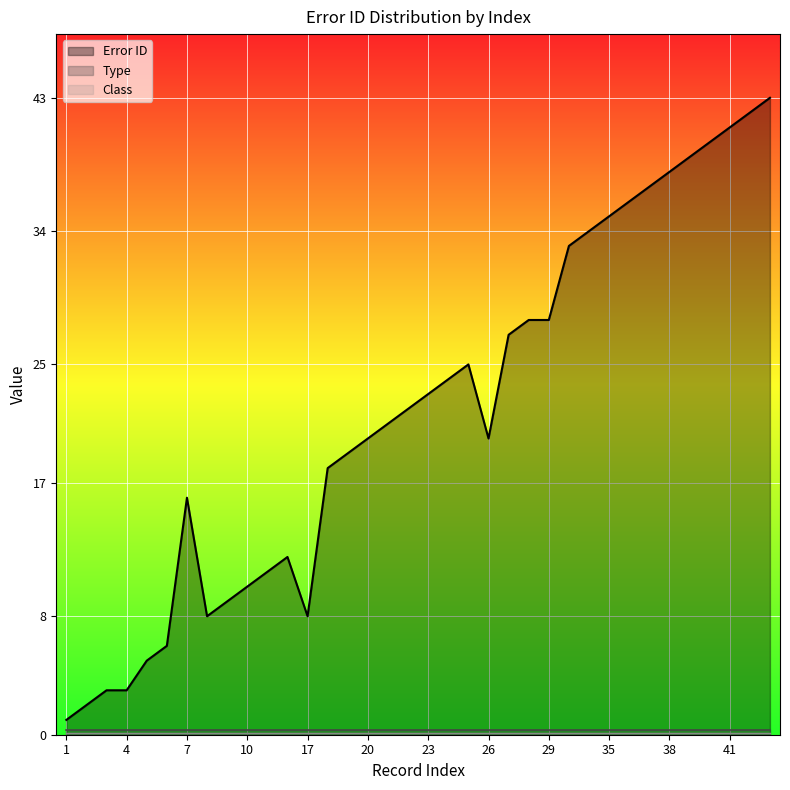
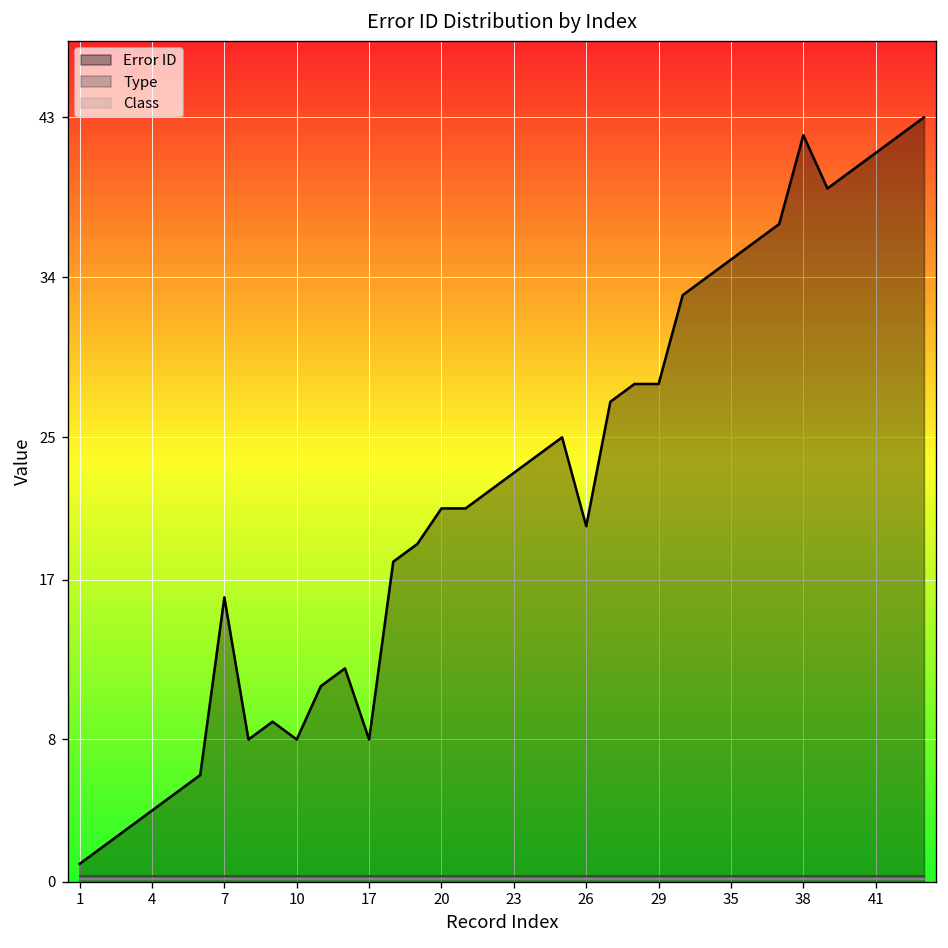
  {
    "Error ID": {
      "1": 1,
-     "4": 3,
+     "4": 4,
      "7": 16,
-     "10": 10,
+     "10": 8,
      "17": 8,
-     "20": 20,
+     "20": 21,
      "23": 23,
      "26": 20,
      "29": 28,
      "35": 35,
-     "38": 38,
+     "38": 42,
      "41": 41
    }
  }
